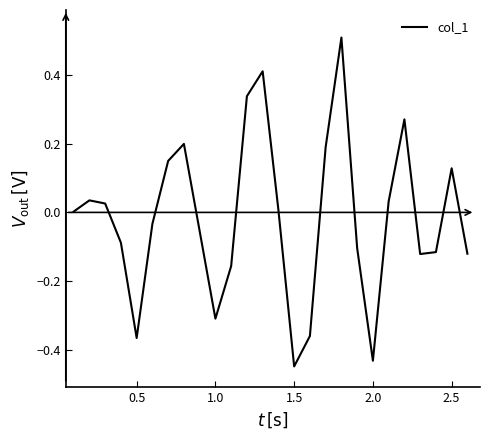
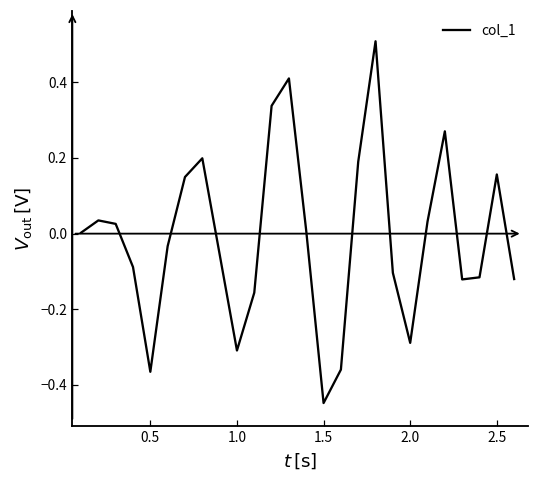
  {
    "0.5": -0.37,
    "1.0": -0.31,
    "1.5": -0.45,
-   "2.0": -0.43,
-   "2.5": 0.13
+   "2.0": -0.29,
+   "2.5": 0.16
  }
